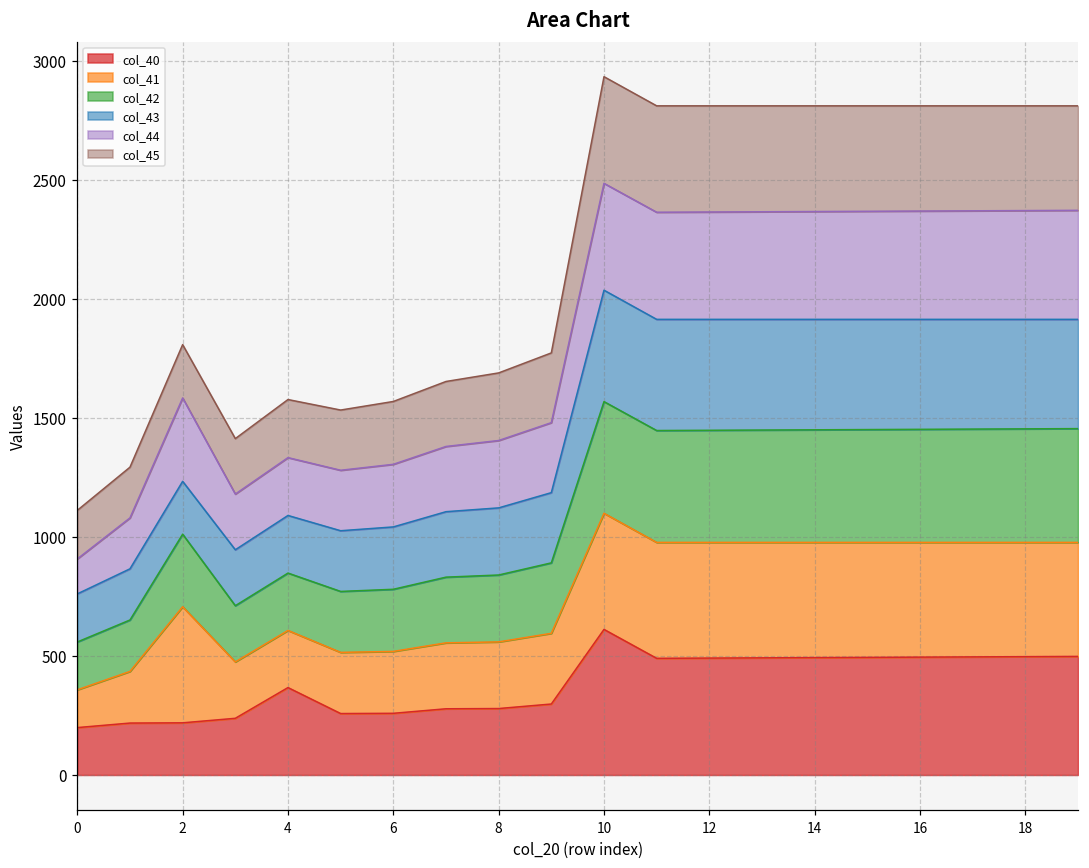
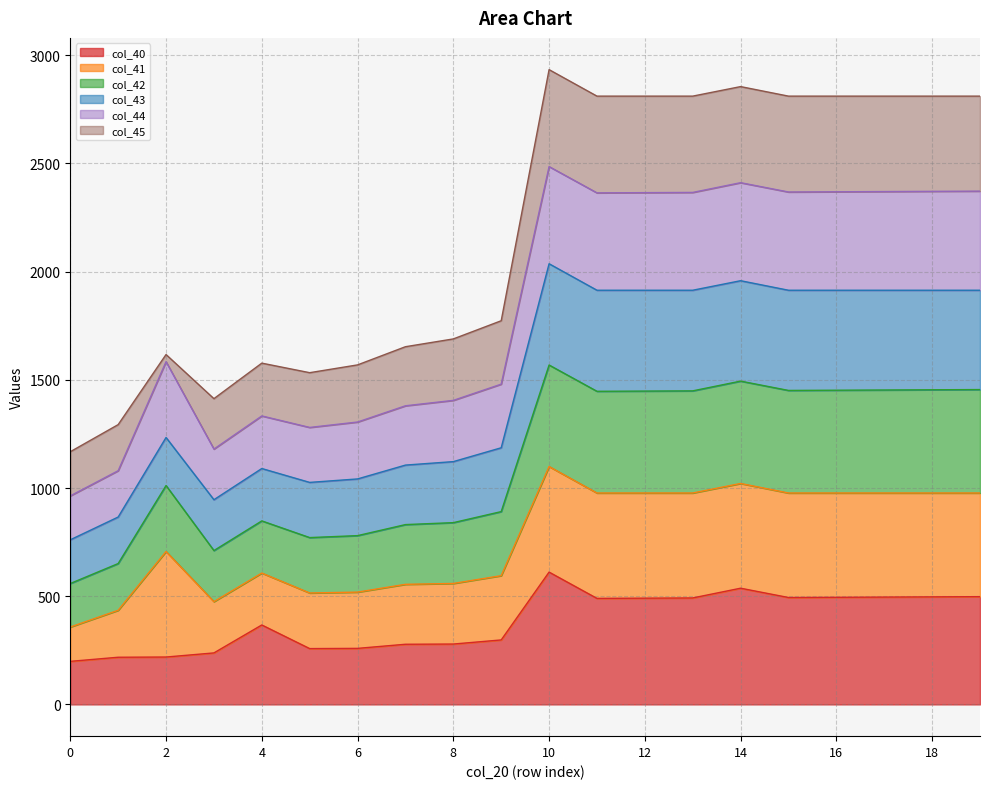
  {
    "col_40": {
      "0": 200,
      "2": 220,
      "4": 370,
      "6": 260,
      "8": 280,
      "10": 610,
      "12": 490,
-     "14": 490,
+     "14": 540,
      "16": 500,
      "18": 500
    },
    "col_41": {
      "0": 160,
      "2": 490,
      "4": 240,
      "6": 260,
      "8": 280,
      "10": 490,
      "12": 490,
      "14": 480,
      "16": 480,
      "18": 480
    },
    "col_42": {
      "0": 200,
      "2": 300,
      "4": 240,
      "6": 260,
      "8": 280,
      "10": 470,
      "12": 470,
      "14": 470,
      "16": 480,
      "18": 480
    },
    "col_43": {
      "0": 200,
      "2": 220,
      "4": 240,
      "6": 260,
      "8": 280,
      "10": 470,
      "12": 470,
      "14": 460,
      "16": 460,
      "18": 460
    },
    "col_44": {
-     "0": 150,
+     "0": 200,
      "2": 350,
      "4": 240,
      "6": 260,
      "8": 280,
      "10": 450,
      "12": 450,
      "14": 450,
      "16": 460,
      "18": 460
    },
    "col_45": {
      "0": 200,
-     "2": 220,
+     "2": 30,
      "4": 240,
      "6": 260,
      "8": 280,
      "10": 450,
      "12": 450,
      "14": 440,
      "16": 440,
      "18": 440
    }
  }
